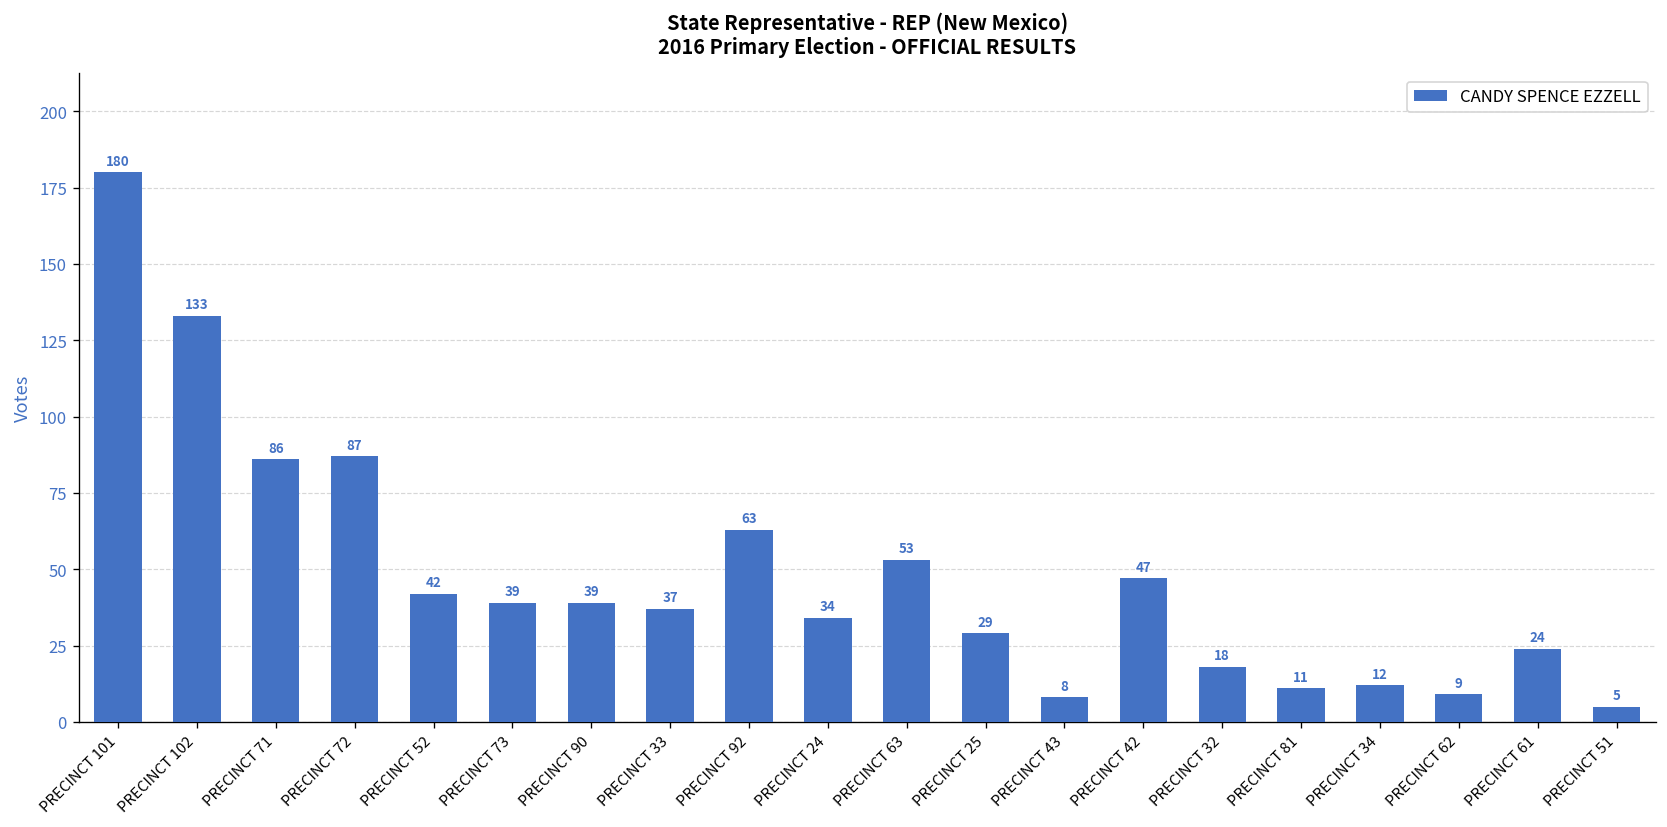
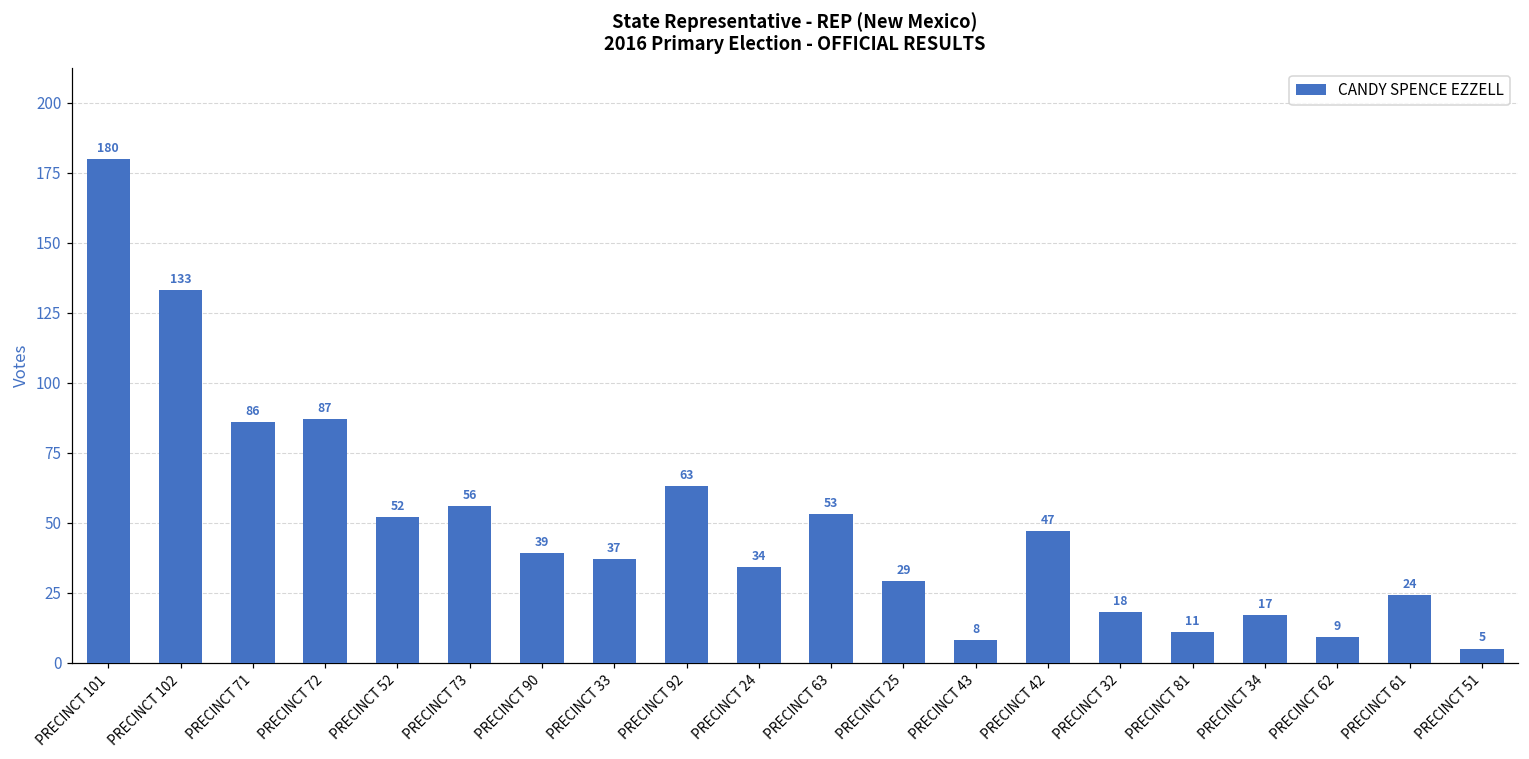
  {
    "PRECINCT 101": 180,
    "PRECINCT 102": 133,
    "PRECINCT 71": 86,
    "PRECINCT 72": 87,
-   "PRECINCT 52": 42,
-   "PRECINCT 73": 39,
+   "PRECINCT 52": 52,
+   "PRECINCT 73": 56,
    "PRECINCT 90": 39,
    "PRECINCT 33": 37,
    "PRECINCT 92": 63,
    "PRECINCT 24": 34,
    "PRECINCT 63": 53,
    "PRECINCT 25": 29,
    "PRECINCT 43": 8,
    "PRECINCT 42": 47,
    "PRECINCT 32": 18,
    "PRECINCT 81": 11,
-   "PRECINCT 34": 12,
+   "PRECINCT 34": 17,
    "PRECINCT 62": 9,
    "PRECINCT 61": 24,
    "PRECINCT 51": 5
  }
